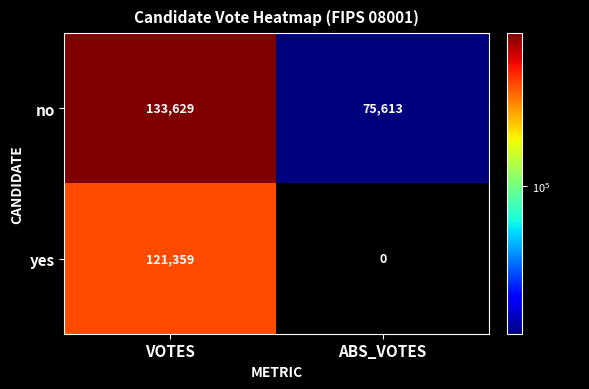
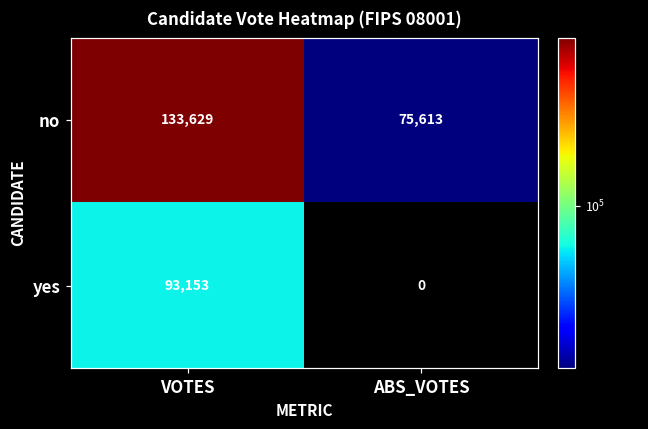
  {
    "no": {
      "VOTES": "133,629",
      "ABS_VOTES": "75,613"
    },
    "yes": {
-     "VOTES": "121,359",
+     "VOTES": "93,153",
      "ABS_VOTES": "0"
    }
  }
